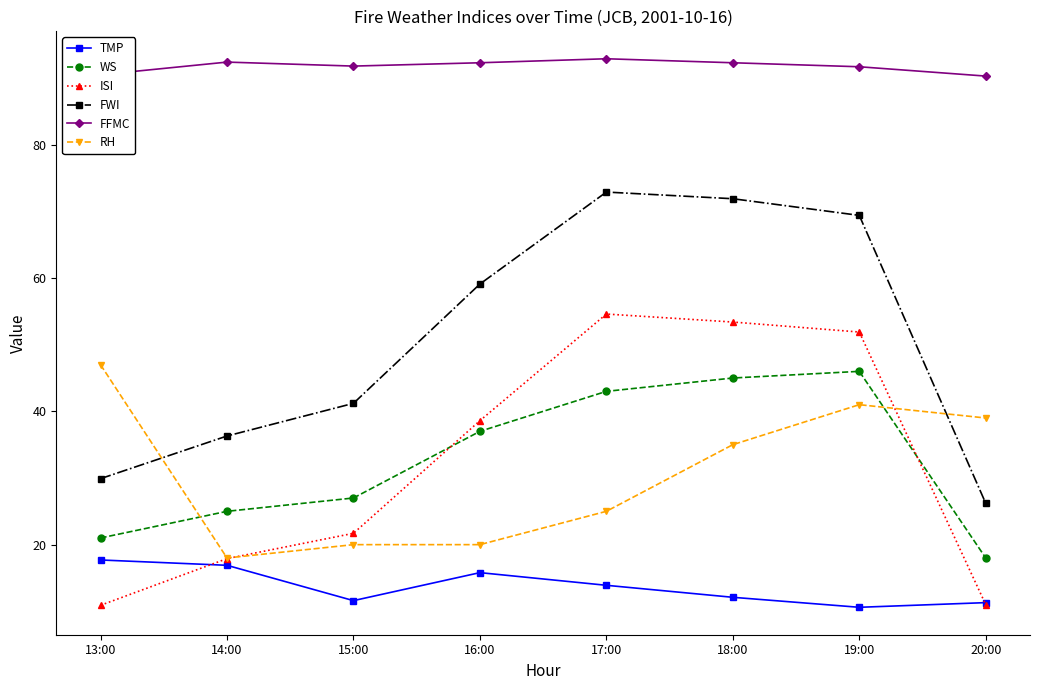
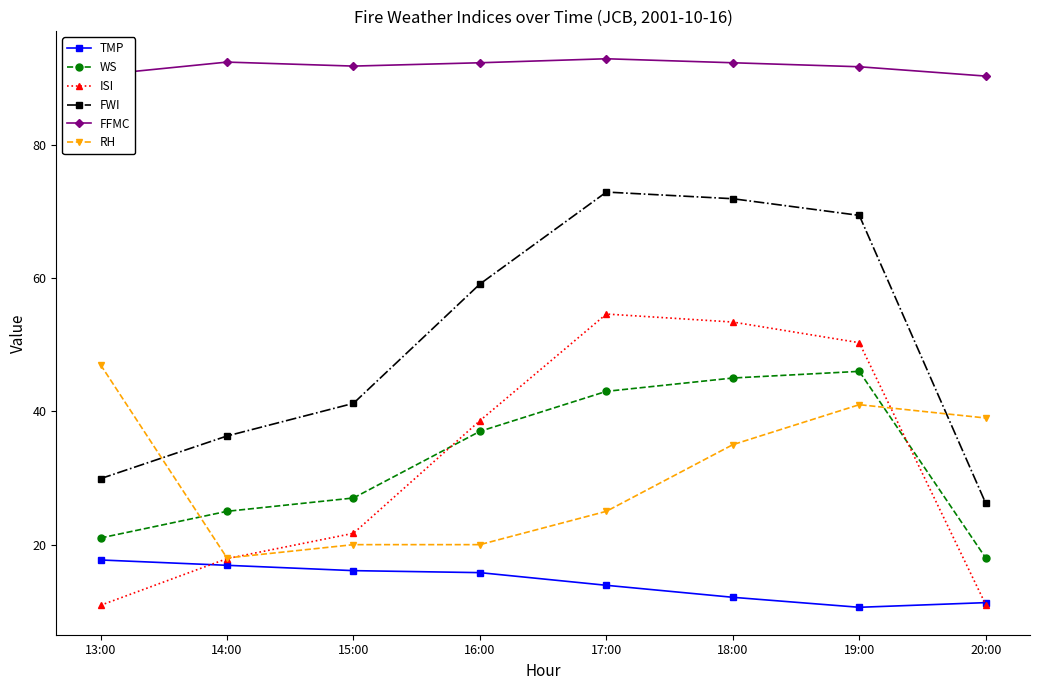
  {
    "TMP": {
      "13:00": 18,
      "14:00": 17,
-     "15:00": 12,
+     "15:00": 16,
      "16:00": 16,
      "17:00": 14,
      "18:00": 12,
      "19:00": 11
    },
    "WS": {
      "13:00": 21,
      "14:00": 25,
      "15:00": 27,
      "16:00": 37,
      "17:00": 43,
      "18:00": 45,
      "19:00": 46,
      "20:00": 18
    },
    "ISI": {
      "13:00": 11,
      "15:00": 22,
      "16:00": 39,
      "17:00": 55,
      "18:00": 53,
-     "19:00": 52
+     "19:00": 50
    },
    "FWI": {
      "13:00": 30,
      "14:00": 36,
      "15:00": 41,
      "16:00": 59,
      "17:00": 73,
      "18:00": 72,
      "19:00": 69,
      "20:00": 26
    },
    "FFMC": {
      "14:00": 92,
      "15:00": 92,
      "16:00": 92,
      "17:00": 93,
      "18:00": 92,
      "19:00": 92,
      "20:00": 90
    },
    "RH": {
      "13:00": 47,
      "15:00": 20,
      "16:00": 20,
      "17:00": 25,
      "18:00": 35,
      "19:00": 41,
      "20:00": 39
    }
  }
